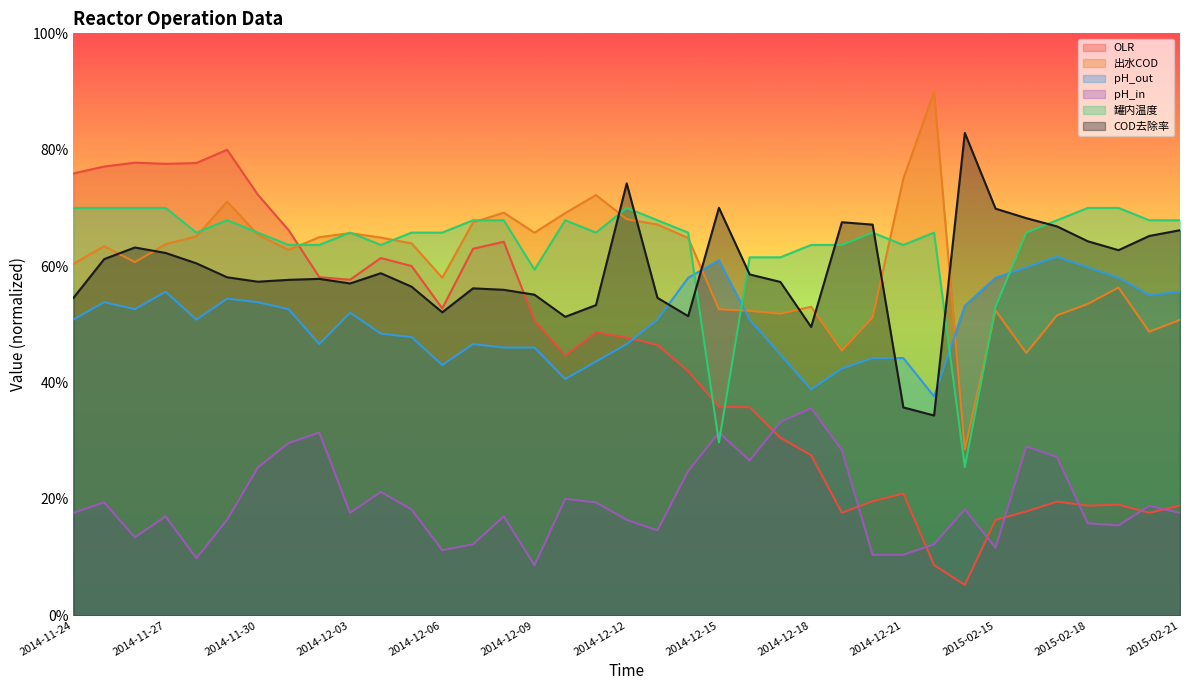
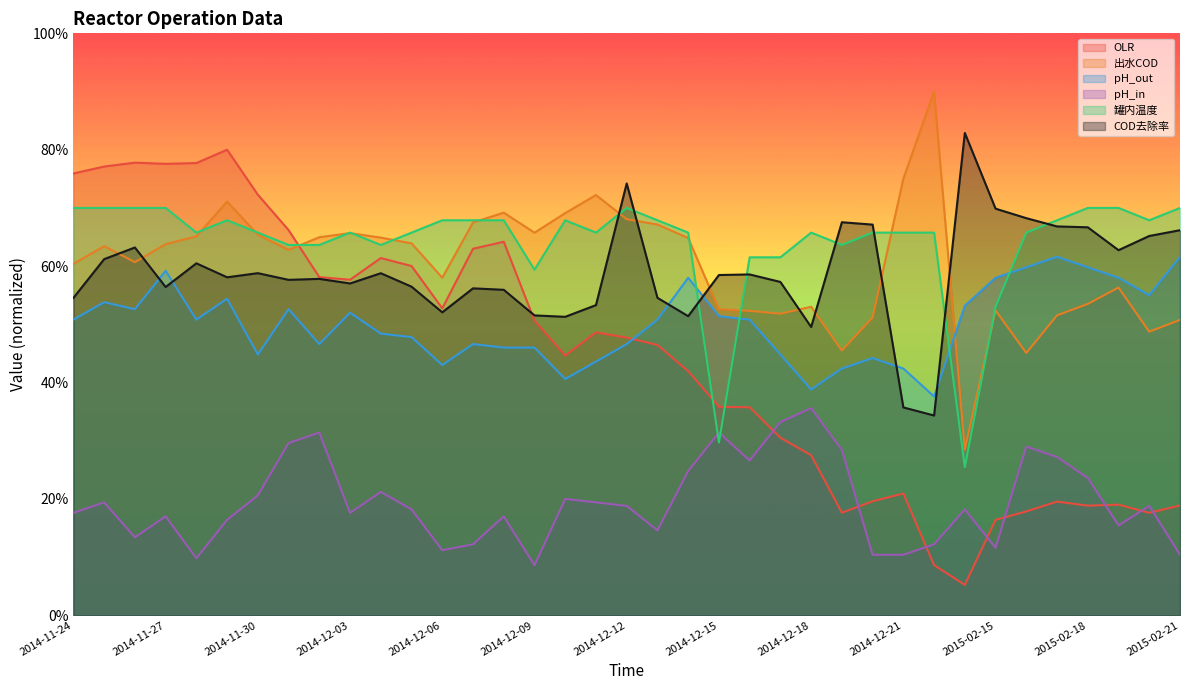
  {
    "pH_out": {
      "2014-11-24": "51%",
-     "2014-11-27": "56%",
-     "2014-11-30": "54%",
+     "2014-11-27": "59%",
+     "2014-11-30": "45%",
      "2014-12-03": "52%",
      "2014-12-06": "43%",
      "2014-12-09": "46%",
      "2014-12-12": "47%",
-     "2014-12-15": "61%",
+     "2014-12-15": "51%",
      "2014-12-18": "39%",
-     "2014-12-21": "44%",
+     "2014-12-21": "42%",
      "2015-02-15": "58%",
      "2015-02-18": "60%",
-     "2015-02-21": "56%"
+     "2015-02-21": "62%"
    },
    "pH_in": {
      "2014-11-24": "18%",
      "2014-11-27": "17%",
-     "2014-11-30": "25%",
+     "2014-11-30": "21%",
      "2014-12-03": "18%",
      "2014-12-06": "11%",
      "2014-12-09": "9%",
-     "2014-12-12": "16%",
+     "2014-12-12": "19%",
      "2014-12-15": "31%",
      "2014-12-18": "36%",
      "2014-12-21": "10%",
      "2015-02-15": "12%",
-     "2015-02-18": "16%",
-     "2015-02-21": "18%"
+     "2015-02-18": "24%",
+     "2015-02-21": "10%"
    },
    "罐内温度": {
      "2014-11-24": "70%",
      "2014-11-27": "70%",
-     "2014-12-06": "66%",
+     "2014-12-06": "68%",
      "2014-12-09": "59%",
      "2014-12-12": "70%",
      "2014-12-15": "30%",
-     "2014-12-18": "64%",
-     "2014-12-21": "64%",
+     "2014-12-18": "66%",
+     "2014-12-21": "66%",
      "2015-02-15": "53%",
      "2015-02-18": "70%",
-     "2015-02-21": "68%"
+     "2015-02-21": "70%"
    },
    "COD去除率": {
      "2014-11-24": "55%",
-     "2014-11-27": "62%",
-     "2014-11-30": "57%",
+     "2014-11-27": "56%",
+     "2014-11-30": "59%",
      "2014-12-03": "57%",
      "2014-12-06": "52%",
-     "2014-12-09": "55%",
+     "2014-12-09": "52%",
      "2014-12-12": "74%",
-     "2014-12-15": "70%",
+     "2014-12-15": "58%",
      "2014-12-18": "50%",
      "2014-12-21": "36%",
      "2015-02-15": "70%",
-     "2015-02-18": "64%",
+     "2015-02-18": "67%",
      "2015-02-21": "66%"
    }
  }
